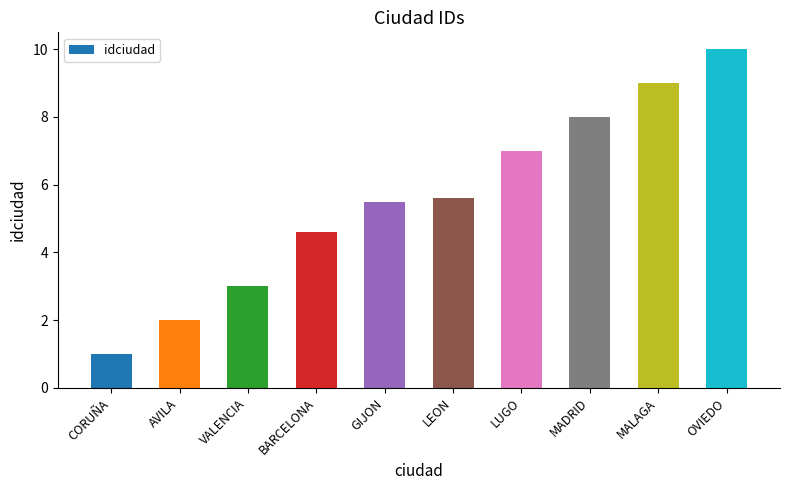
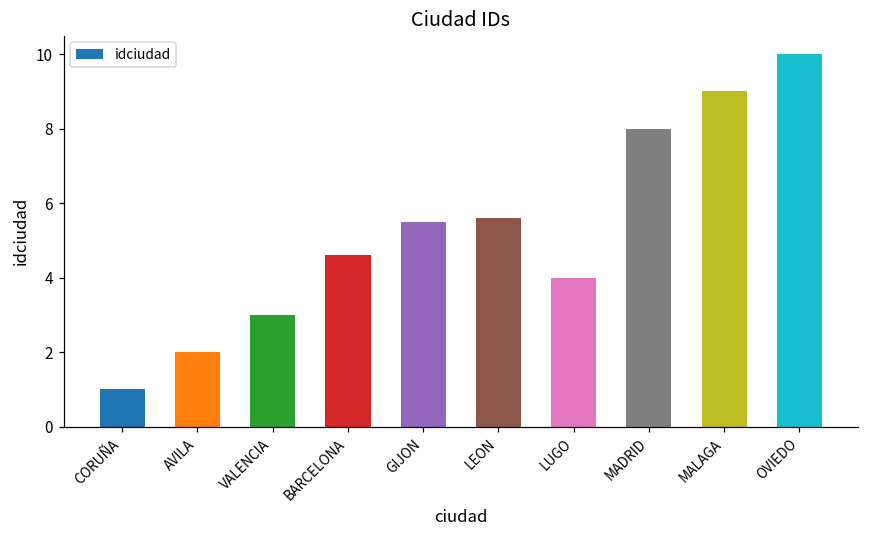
  {
    "CORUÑA": 1,
    "AVILA": 2,
    "VALENCIA": 3,
    "BARCELONA": 4.6,
    "GIJON": 5.5,
    "LEON": 5.6,
-   "LUGO": 7,
+   "LUGO": 4,
    "MADRID": 8,
    "MALAGA": 9,
    "OVIEDO": 10
  }
